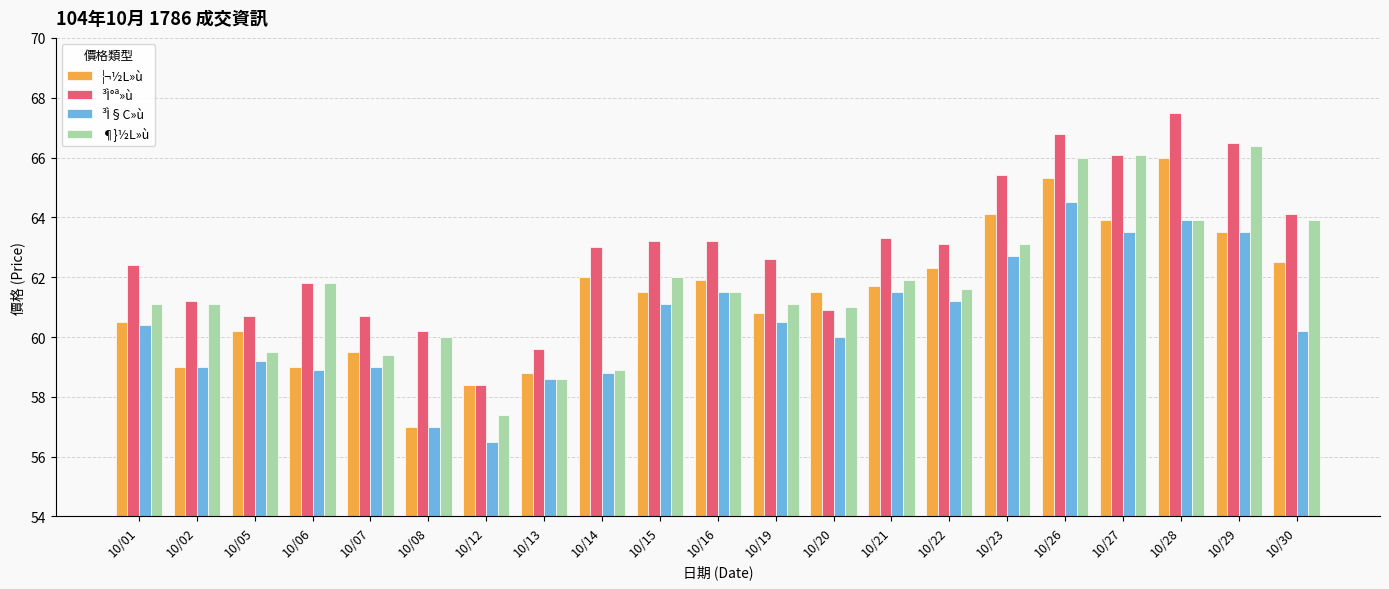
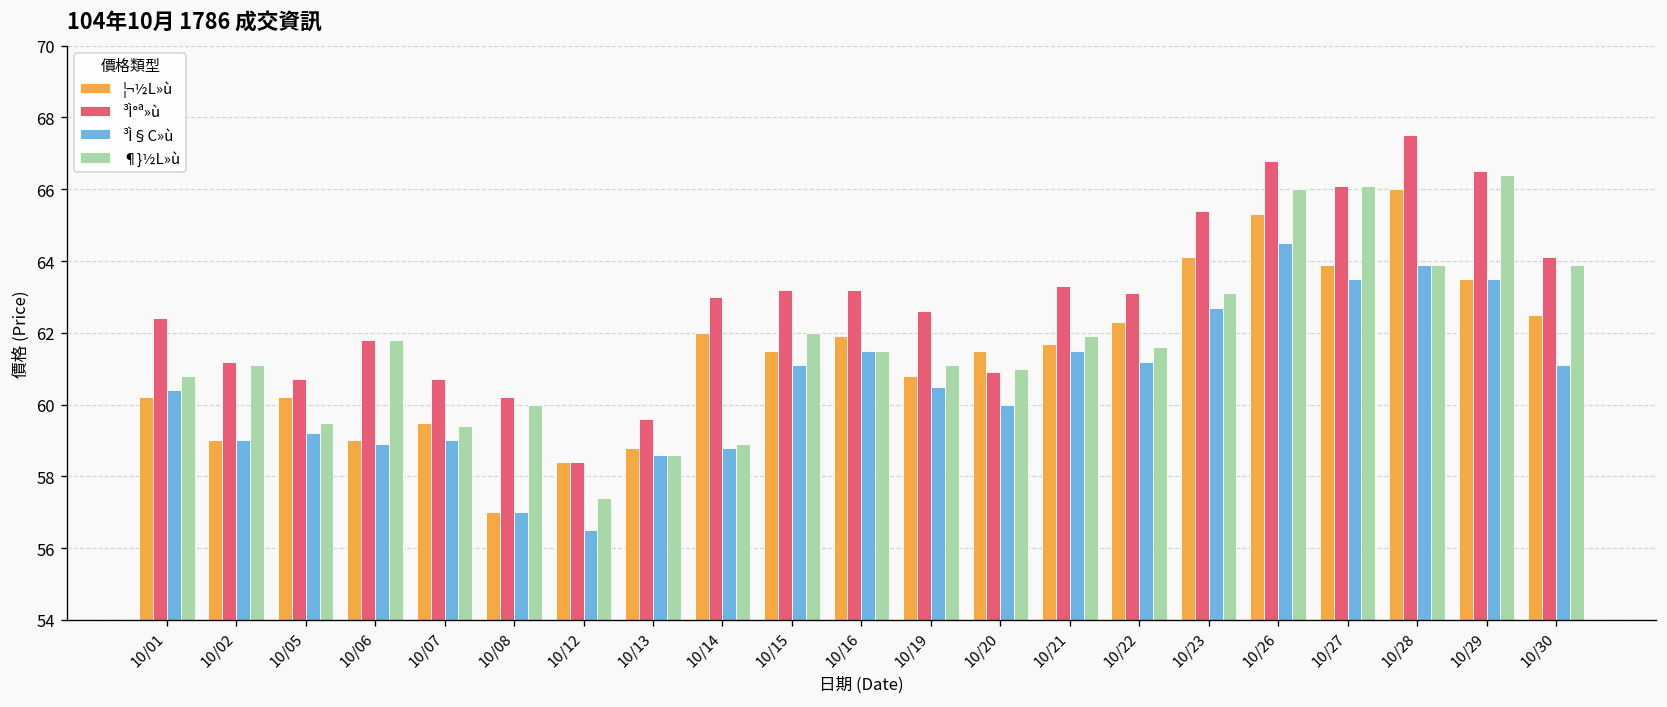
  {
    "¦¬½L»ù": {
-     "10/01": 60.5,
+     "10/01": 60.2,
      "10/02": 59.0,
      "10/05": 60.2,
      "10/06": 59.0,
      "10/07": 59.5,
      "10/08": 57.0,
      "10/12": 58.4,
      "10/13": 58.8,
      "10/14": 62.0,
      "10/15": 61.5,
      "10/16": 61.9,
      "10/19": 60.8,
      "10/20": 61.5,
      "10/21": 61.7,
      "10/22": 62.3,
      "10/23": 64.1,
      "10/26": 65.3,
      "10/27": 63.9,
      "10/28": 66.0,
      "10/29": 63.5,
      "10/30": 62.5
    },
    "³Ì°ª»ù": {
      "10/01": 62.4,
      "10/02": 61.2,
      "10/05": 60.7,
      "10/06": 61.8,
      "10/07": 60.7,
      "10/08": 60.2,
      "10/12": 58.4,
      "10/13": 59.6,
      "10/14": 63.0,
      "10/15": 63.2,
      "10/16": 63.2,
      "10/19": 62.6,
      "10/20": 60.9,
      "10/21": 63.3,
      "10/22": 63.1,
      "10/23": 65.4,
      "10/26": 66.8,
      "10/27": 66.1,
      "10/28": 67.5,
      "10/29": 66.5,
      "10/30": 64.1
    },
    "³Ì§C»ù": {
      "10/01": 60.4,
      "10/02": 59.0,
      "10/05": 59.2,
      "10/06": 58.9,
      "10/07": 59.0,
      "10/08": 57.0,
      "10/12": 56.5,
      "10/13": 58.6,
      "10/14": 58.8,
      "10/15": 61.1,
      "10/16": 61.5,
      "10/19": 60.5,
      "10/20": 60.0,
      "10/21": 61.5,
      "10/22": 61.2,
      "10/23": 62.7,
      "10/26": 64.5,
      "10/27": 63.5,
      "10/28": 63.9,
      "10/29": 63.5,
-     "10/30": 60.2
+     "10/30": 61.1
    },
    "¶}½L»ù": {
-     "10/01": 61.1,
+     "10/01": 60.8,
      "10/02": 61.1,
      "10/05": 59.5,
      "10/06": 61.8,
      "10/07": 59.4,
      "10/08": 60.0,
      "10/12": 57.4,
      "10/13": 58.6,
      "10/14": 58.9,
      "10/15": 62.0,
      "10/16": 61.5,
      "10/19": 61.1,
      "10/20": 61.0,
      "10/21": 61.9,
      "10/22": 61.6,
      "10/23": 63.1,
      "10/26": 66.0,
      "10/27": 66.1,
      "10/28": 63.9,
      "10/29": 66.4,
      "10/30": 63.9
    }
  }
